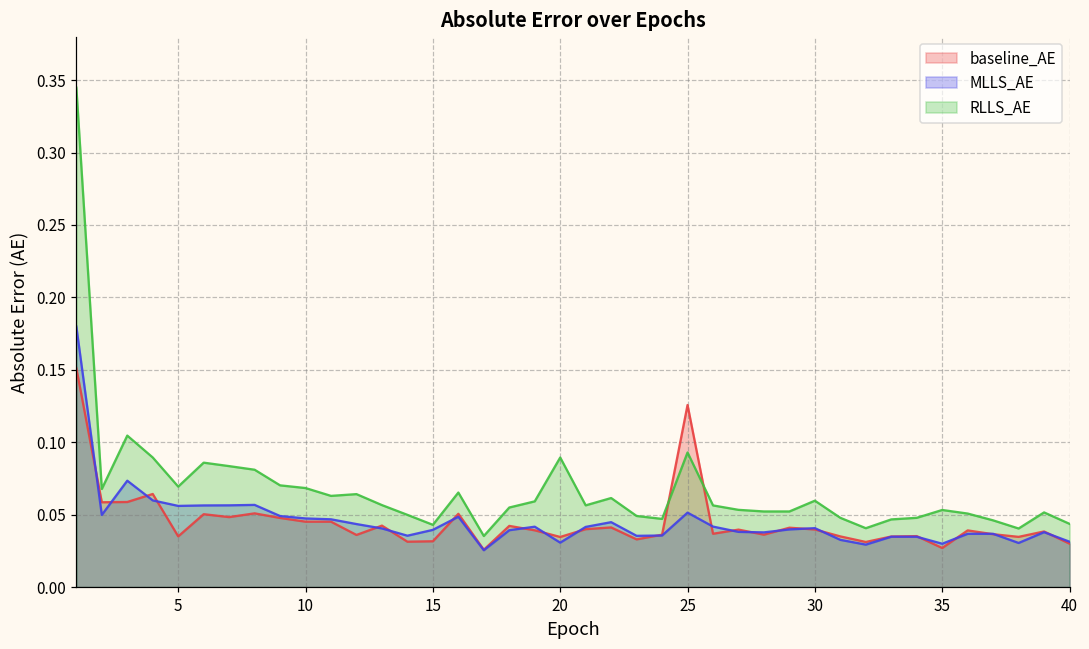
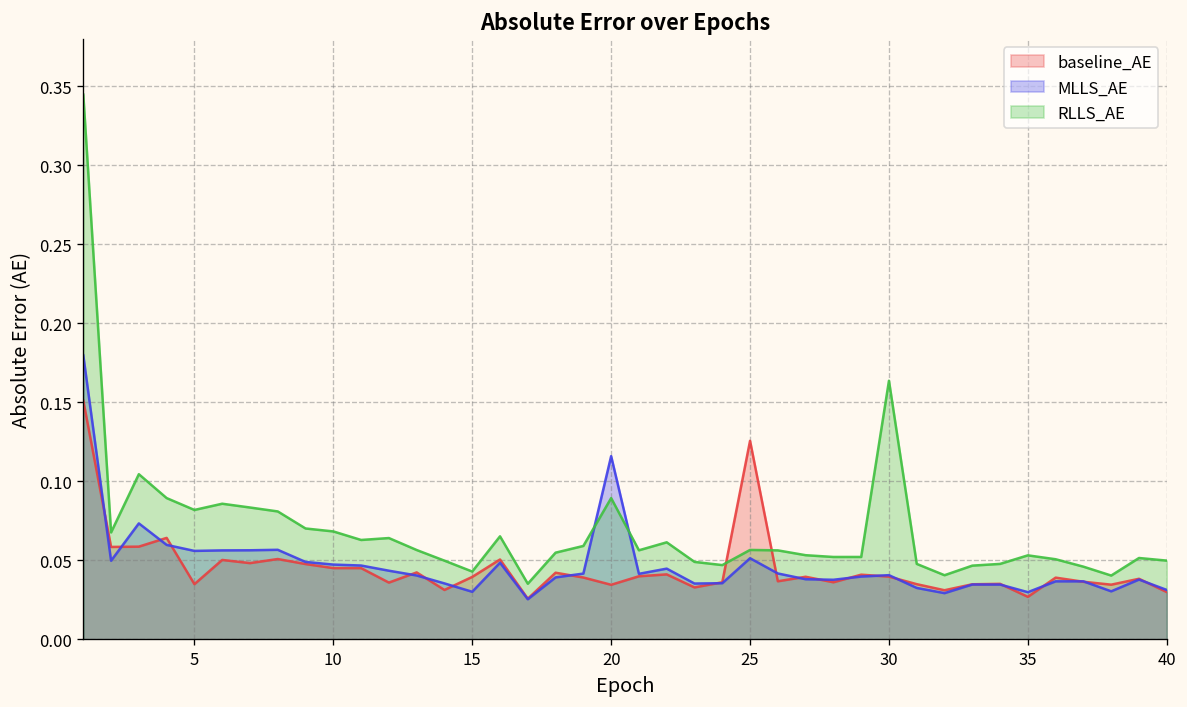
  {
    "baseline_AE": {
      "5": 0.035,
      "10": 0.045,
-     "15": 0.032,
+     "15": 0.040,
      "20": 0.035,
      "25": 0.126,
      "35": 0.027
    },
    "MLLS_AE": {
      "5": 0.056,
      "10": 0.047,
-     "15": 0.040,
-     "20": 0.031,
+     "15": 0.030,
+     "20": 0.116,
      "25": 0.051,
      "35": 0.030
    },
    "RLLS_AE": {
-     "5": 0.069,
+     "5": 0.082,
      "10": 0.068,
      "15": 0.043,
      "20": 0.089,
-     "25": 0.093,
-     "30": 0.060,
+     "25": 0.057,
+     "30": 0.164,
      "35": 0.053,
-     "40": 0.044
+     "40": 0.050
    }
  }
